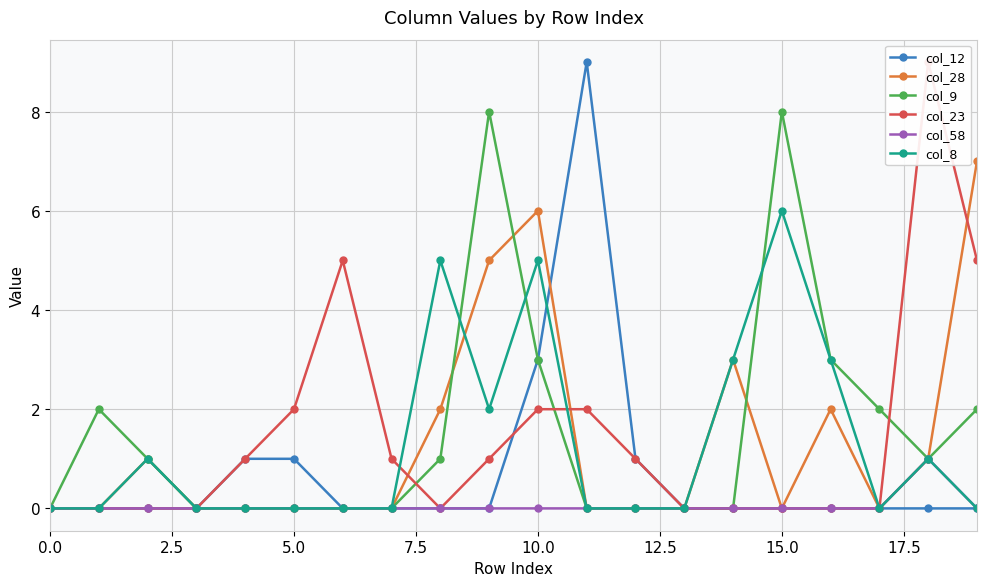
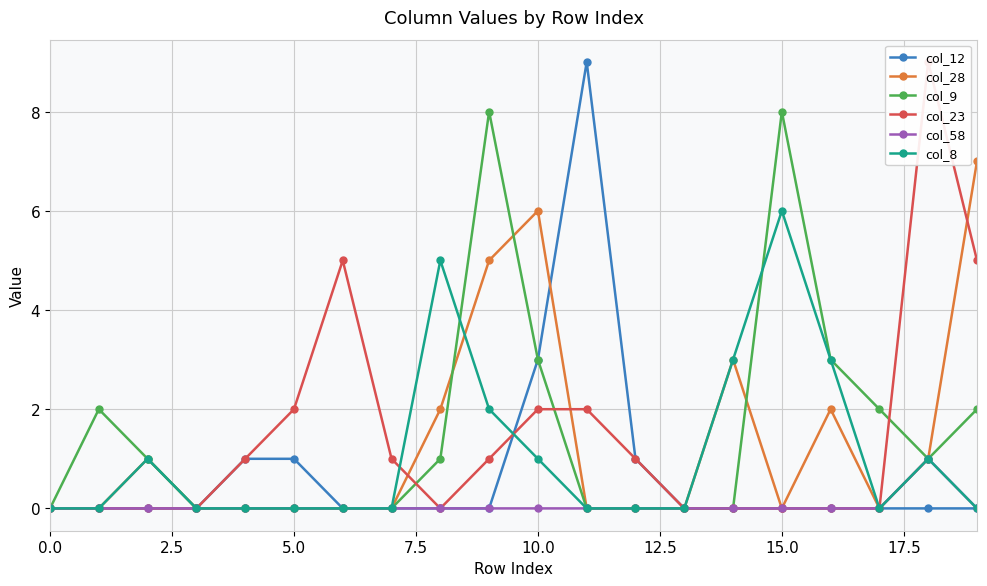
  {
    "col_12": {
      "5.0": 1
    },
    "col_9": {
      "15.0": 8
    },
    "col_58": {
      "10.0": 0
    },
    "col_8": {
-     "10.0": 5,
+     "10.0": 1,
      "15.0": 6
    }
  }
